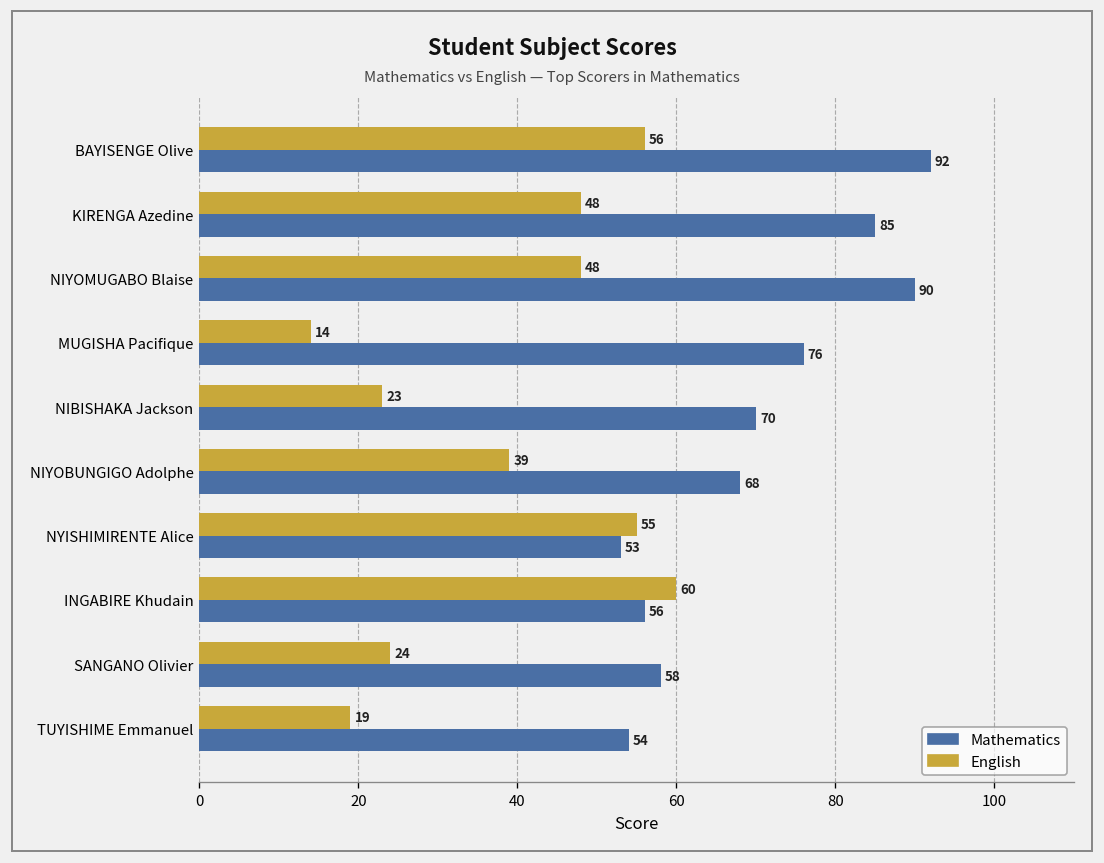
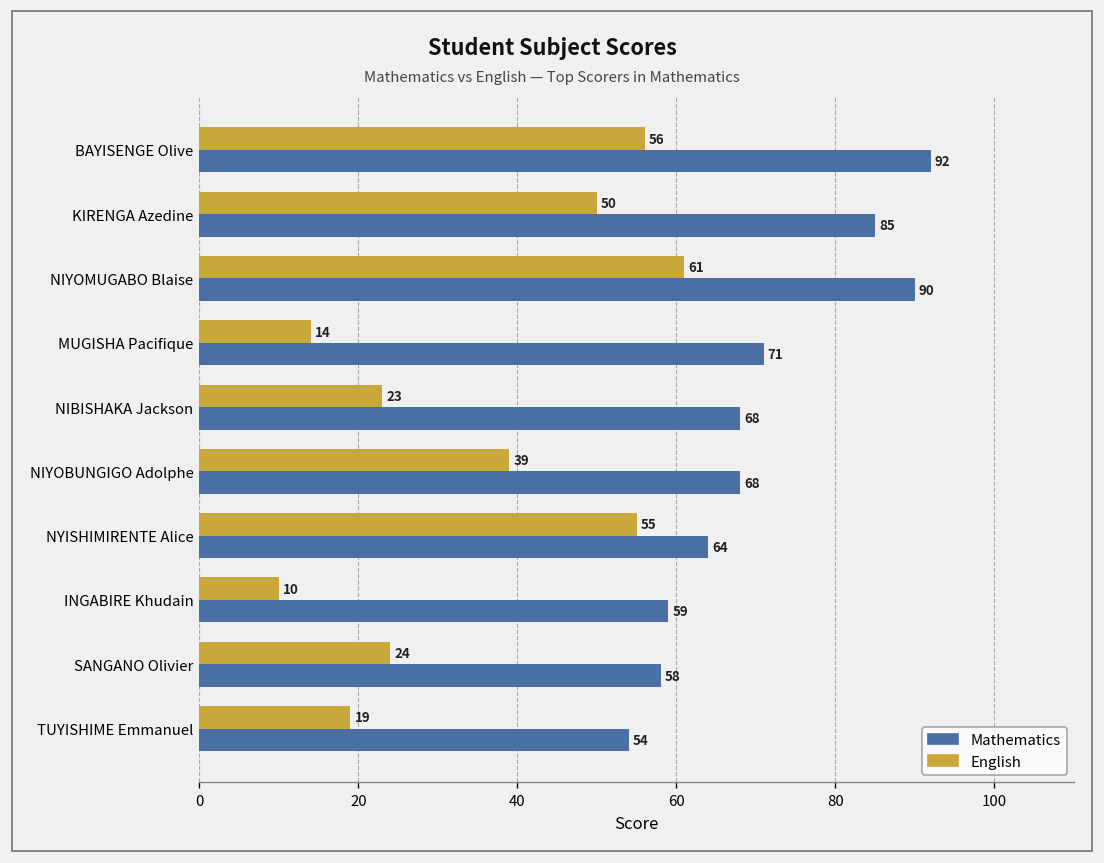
  {
    "Mathematics": {
      "BAYISENGE Olive": 92,
      "KIRENGA Azedine": 85,
      "NIYOMUGABO Blaise": 90,
-     "MUGISHA Pacifique": 76,
-     "NIBISHAKA Jackson": 70,
+     "MUGISHA Pacifique": 71,
+     "NIBISHAKA Jackson": 68,
      "NIYOBUNGIGO Adolphe": 68,
-     "NYISHIMIRENTE Alice": 53,
-     "INGABIRE Khudain": 56,
+     "NYISHIMIRENTE Alice": 64,
+     "INGABIRE Khudain": 59,
      "SANGANO Olivier": 58,
      "TUYISHIME Emmanuel": 54
    },
    "English": {
      "BAYISENGE Olive": 56,
-     "KIRENGA Azedine": 48,
-     "NIYOMUGABO Blaise": 48,
+     "KIRENGA Azedine": 50,
+     "NIYOMUGABO Blaise": 61,
      "MUGISHA Pacifique": 14,
      "NIBISHAKA Jackson": 23,
      "NIYOBUNGIGO Adolphe": 39,
      "NYISHIMIRENTE Alice": 55,
-     "INGABIRE Khudain": 60,
+     "INGABIRE Khudain": 10,
      "SANGANO Olivier": 24,
      "TUYISHIME Emmanuel": 19
    }
  }
